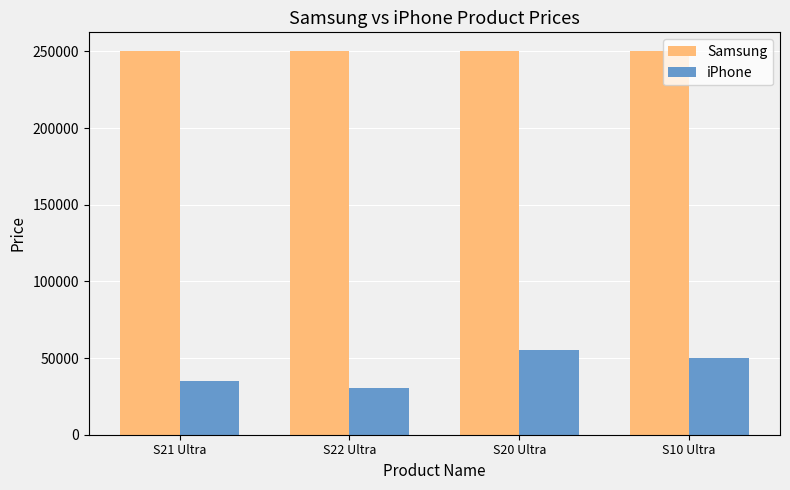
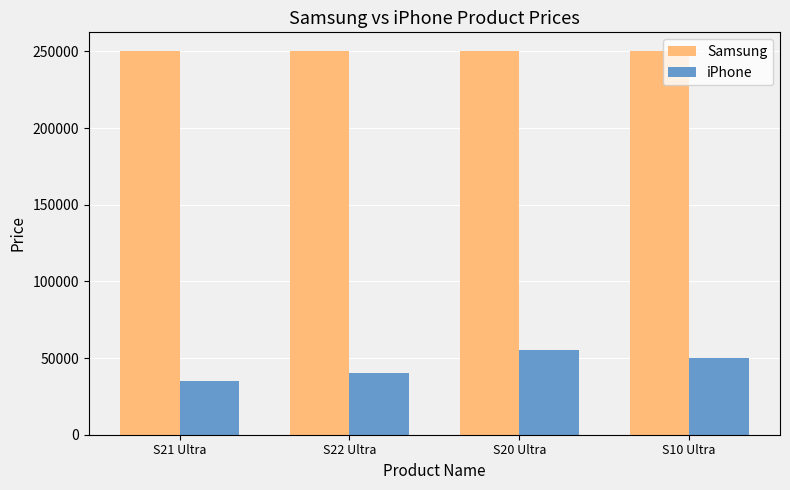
  {
    "Samsung": {
      "S21 Ultra": 250000,
      "S22 Ultra": 250000,
      "S20 Ultra": 250000,
      "S10 Ultra": 250000
    },
    "iPhone": {
      "S21 Ultra": 35000,
-     "S22 Ultra": 31000,
+     "S22 Ultra": 40000,
      "S20 Ultra": 55000,
      "S10 Ultra": 50000
    }
  }
